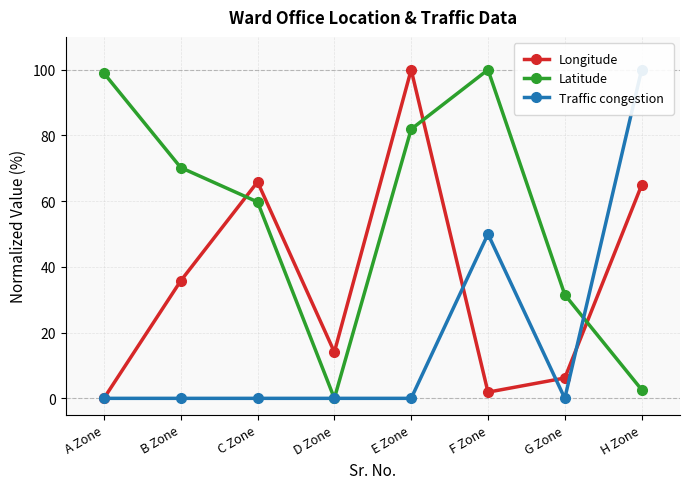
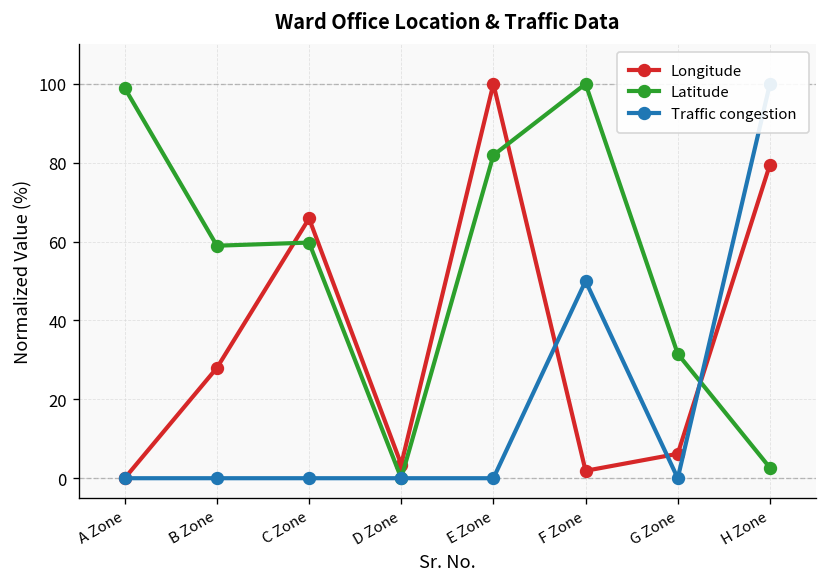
  {
    "Longitude": {
-     "B Zone": 36,
+     "B Zone": 28,
      "C Zone": 66,
-     "D Zone": 14,
+     "D Zone": 3,
      "E Zone": 100,
      "F Zone": 2,
      "G Zone": 6,
-     "H Zone": 65
+     "H Zone": 80
    },
    "Latitude": {
      "A Zone": 99,
-     "B Zone": 70,
+     "B Zone": 59,
      "C Zone": 60,
      "E Zone": 82,
      "F Zone": 100,
      "G Zone": 32,
      "H Zone": 3
    },
    "Traffic congestion": {
      "B Zone": 0,
      "C Zone": 0,
      "E Zone": 0,
      "F Zone": 50,
      "G Zone": 0
    }
  }
